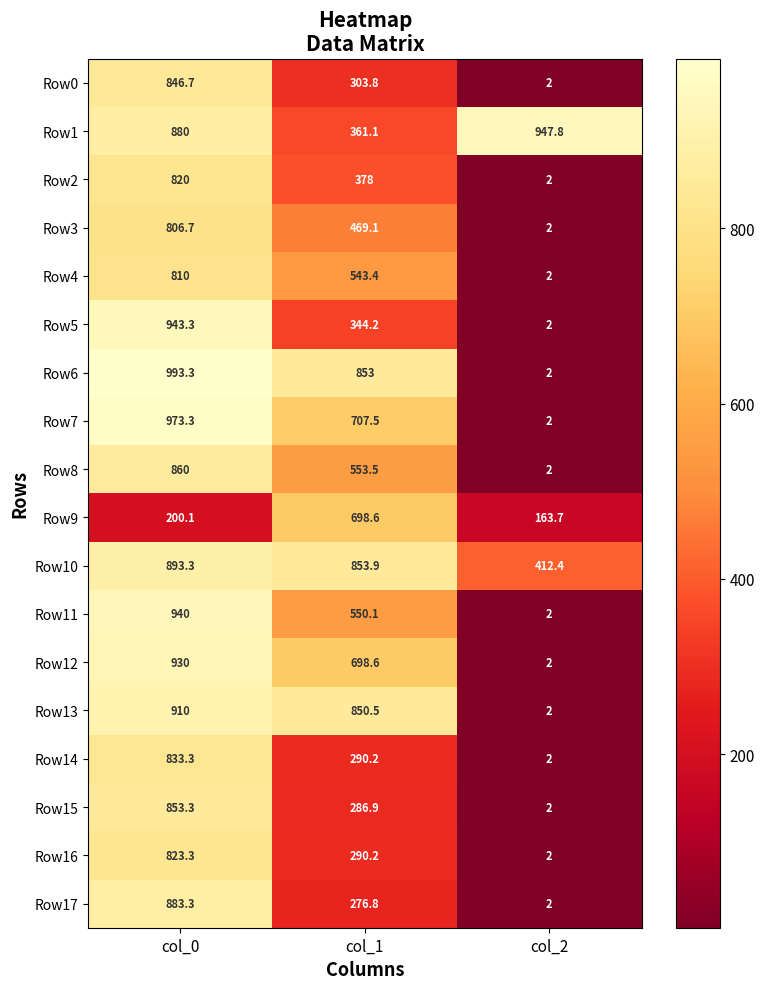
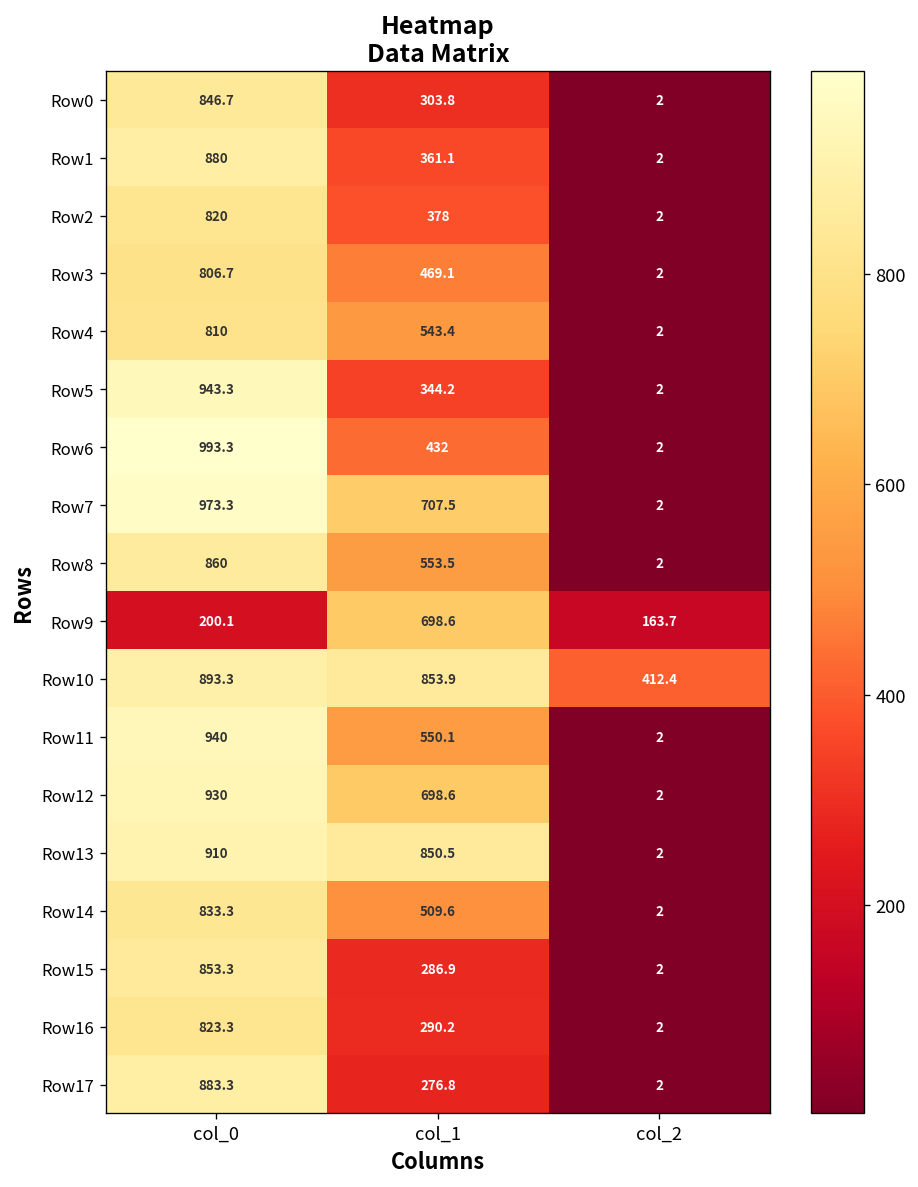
  {
    "Row0": {
      "col_0": 846.7,
      "col_1": 303.8,
      "col_2": 2
    },
    "Row1": {
      "col_0": 880,
      "col_1": 361.1,
-     "col_2": 947.8
+     "col_2": 2
    },
    "Row2": {
      "col_0": 820,
      "col_1": 378,
      "col_2": 2
    },
    "Row3": {
      "col_0": 806.7,
      "col_1": 469.1,
      "col_2": 2
    },
    "Row4": {
      "col_0": 810,
      "col_1": 543.4,
      "col_2": 2
    },
    "Row5": {
      "col_0": 943.3,
      "col_1": 344.2,
      "col_2": 2
    },
    "Row6": {
      "col_0": 993.3,
-     "col_1": 853,
+     "col_1": 432,
      "col_2": 2
    },
    "Row7": {
      "col_0": 973.3,
      "col_1": 707.5,
      "col_2": 2
    },
    "Row8": {
      "col_0": 860,
      "col_1": 553.5,
      "col_2": 2
    },
    "Row9": {
      "col_0": 200.1,
      "col_1": 698.6,
      "col_2": 163.7
    },
    "Row10": {
      "col_0": 893.3,
      "col_1": 853.9,
      "col_2": 412.4
    },
    "Row11": {
      "col_0": 940,
      "col_1": 550.1,
      "col_2": 2
    },
    "Row12": {
      "col_0": 930,
      "col_1": 698.6,
      "col_2": 2
    },
    "Row13": {
      "col_0": 910,
      "col_1": 850.5,
      "col_2": 2
    },
    "Row14": {
      "col_0": 833.3,
-     "col_1": 290.2,
+     "col_1": 509.6,
      "col_2": 2
    },
    "Row15": {
      "col_0": 853.3,
      "col_1": 286.9,
      "col_2": 2
    },
    "Row16": {
      "col_0": 823.3,
      "col_1": 290.2,
      "col_2": 2
    },
    "Row17": {
      "col_0": 883.3,
      "col_1": 276.8,
      "col_2": 2
    }
  }
